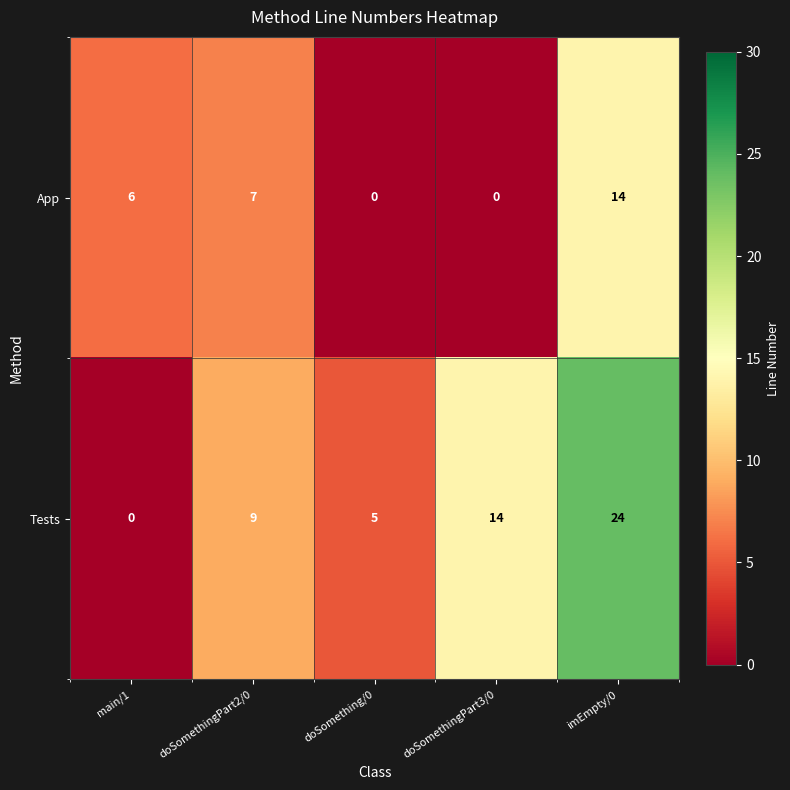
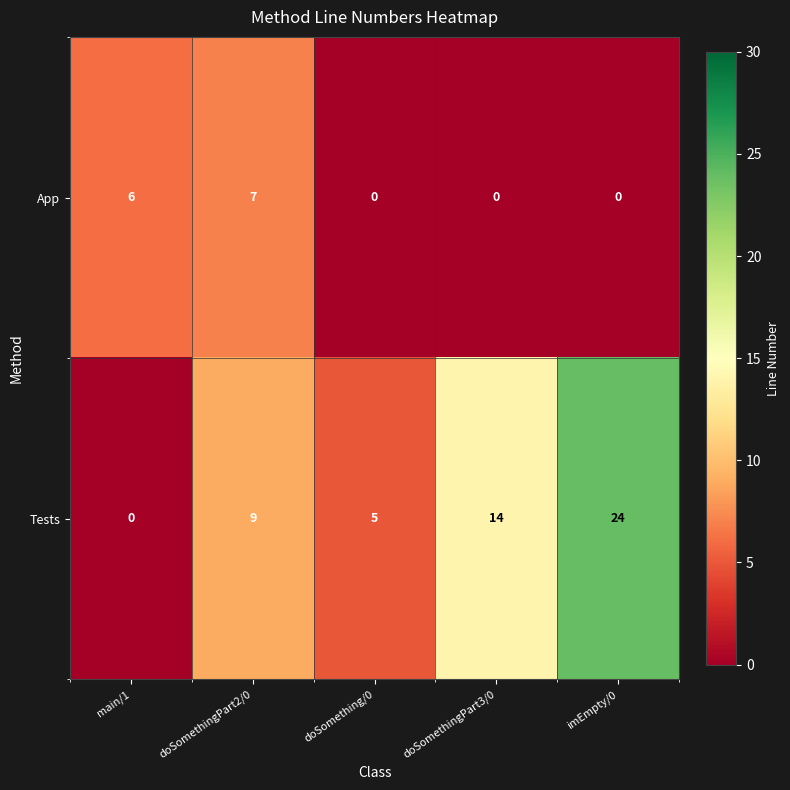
  {
    "App": {
      "main/1": 6,
      "doSomethingPart2/0": 7,
      "doSomething/0": 0,
      "doSomethingPart3/0": 0,
-     "imEmpty/0": 14
+     "imEmpty/0": 0
    },
    "Tests": {
      "main/1": 0,
      "doSomethingPart2/0": 9,
      "doSomething/0": 5,
      "doSomethingPart3/0": 14,
      "imEmpty/0": 24
    }
  }
